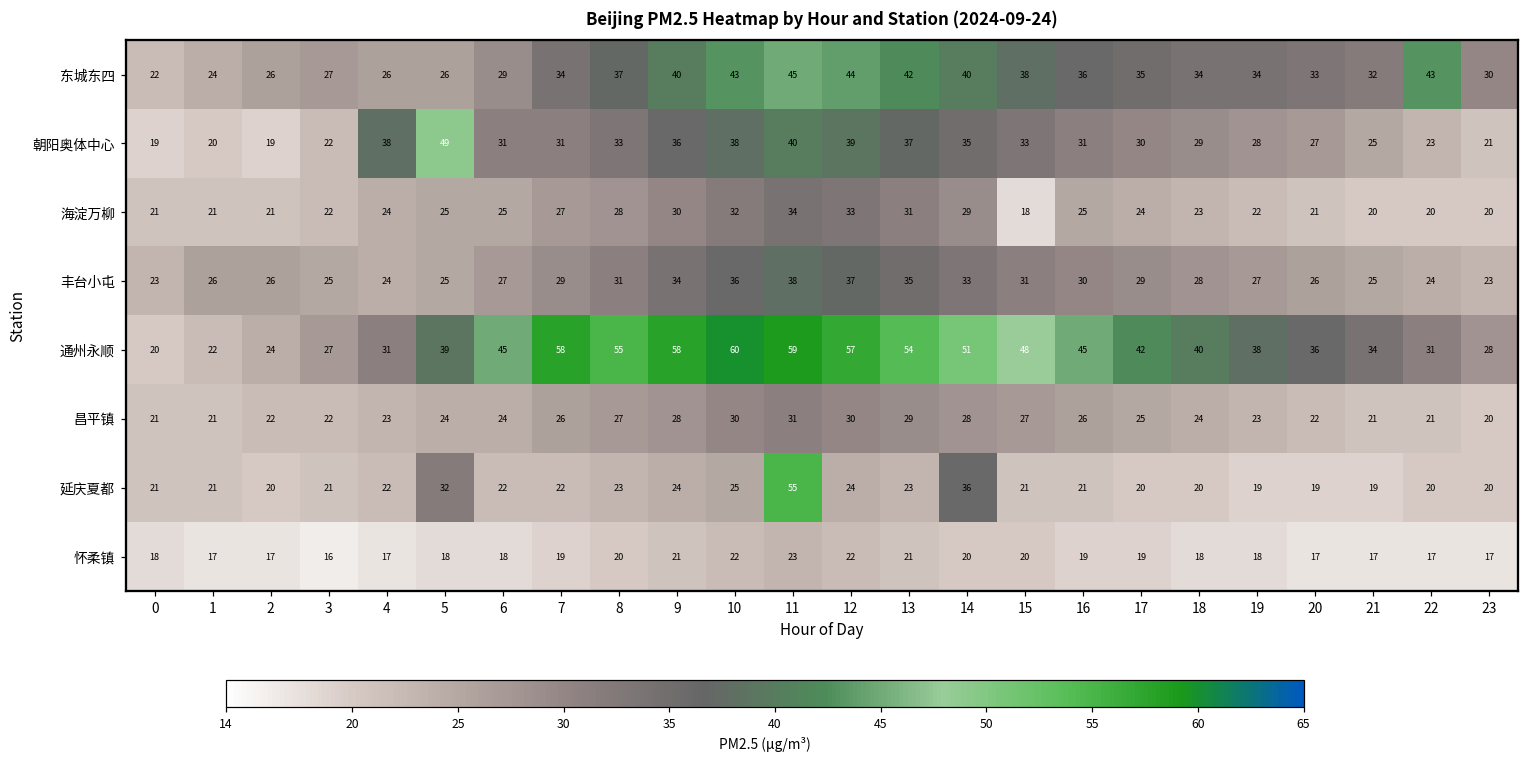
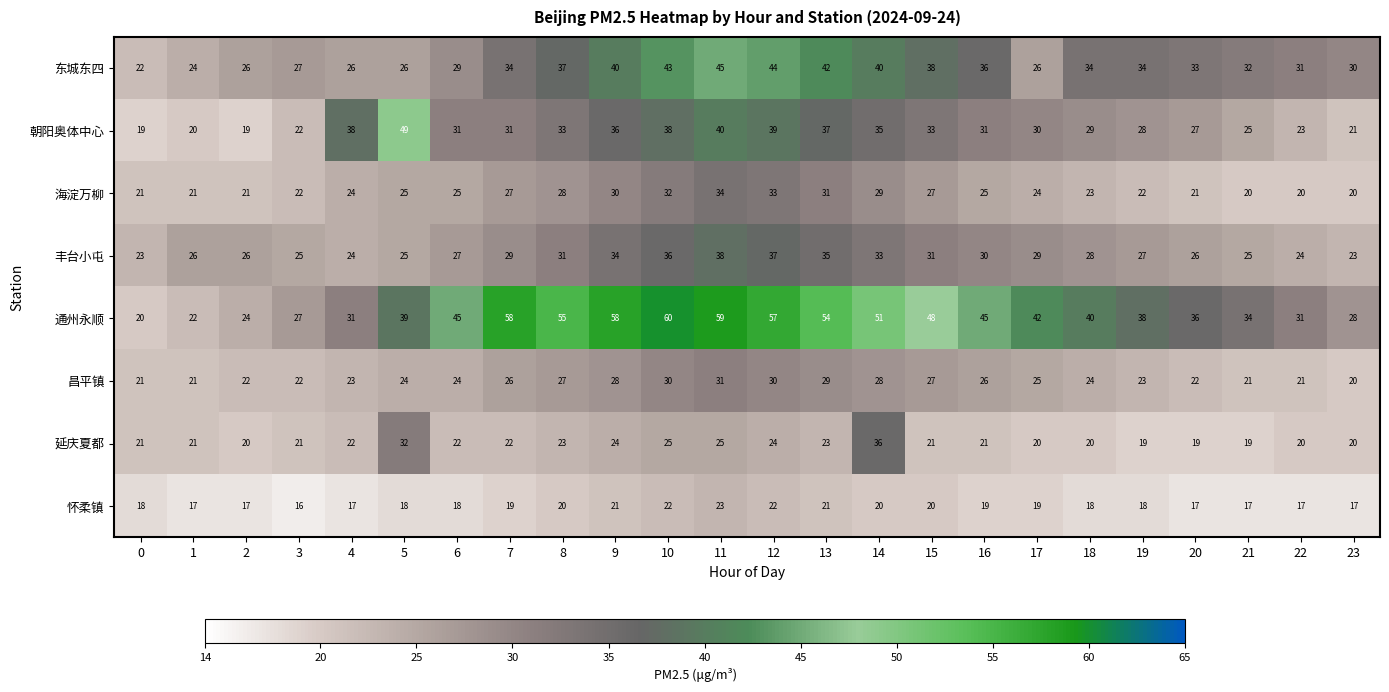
  {
    "东城东四": {
      "0": 22,
      "1": 24,
      "2": 26,
      "3": 27,
      "4": 26,
      "5": 26,
      "6": 29,
      "7": 34,
      "8": 37,
      "9": 40,
      "10": 43,
      "11": 45,
      "12": 44,
      "13": 42,
      "14": 40,
      "15": 38,
      "16": 36,
-     "17": 35,
+     "17": 26,
      "18": 34,
      "19": 34,
      "20": 33,
      "21": 32,
-     "22": 43,
+     "22": 31,
      "23": 30
    },
    "朝阳奥体中心": {
      "0": 19,
      "1": 20,
      "2": 19,
      "3": 22,
      "4": 38,
      "5": 49,
      "6": 31,
      "7": 31,
      "8": 33,
      "9": 36,
      "10": 38,
      "11": 40,
      "12": 39,
      "13": 37,
      "14": 35,
      "15": 33,
      "16": 31,
      "17": 30,
      "18": 29,
      "19": 28,
      "20": 27,
      "21": 25,
      "22": 23,
      "23": 21
    },
    "海淀万柳": {
      "0": 21,
      "1": 21,
      "2": 21,
      "3": 22,
      "4": 24,
      "5": 25,
      "6": 25,
      "7": 27,
      "8": 28,
      "9": 30,
      "10": 32,
      "11": 34,
      "12": 33,
      "13": 31,
      "14": 29,
-     "15": 18,
+     "15": 27,
      "16": 25,
      "17": 24,
      "18": 23,
      "19": 22,
      "20": 21,
      "21": 20,
      "22": 20,
      "23": 20
    },
    "丰台小屯": {
      "0": 23,
      "1": 26,
      "2": 26,
      "3": 25,
      "4": 24,
      "5": 25,
      "6": 27,
      "7": 29,
      "8": 31,
      "9": 34,
      "10": 36,
      "11": 38,
      "12": 37,
      "13": 35,
      "14": 33,
      "15": 31,
      "16": 30,
      "17": 29,
      "18": 28,
      "19": 27,
      "20": 26,
      "21": 25,
      "22": 24,
      "23": 23
    },
    "通州永顺": {
      "0": 20,
      "1": 22,
      "2": 24,
      "3": 27,
      "4": 31,
      "5": 39,
      "6": 45,
      "7": 58,
      "8": 55,
      "9": 58,
      "10": 60,
      "11": 59,
      "12": 57,
      "13": 54,
      "14": 51,
      "15": 48,
      "16": 45,
      "17": 42,
      "18": 40,
      "19": 38,
      "20": 36,
      "21": 34,
      "22": 31,
      "23": 28
    },
    "昌平镇": {
      "0": 21,
      "1": 21,
      "2": 22,
      "3": 22,
      "4": 23,
      "5": 24,
      "6": 24,
      "7": 26,
      "8": 27,
      "9": 28,
      "10": 30,
      "11": 31,
      "12": 30,
      "13": 29,
      "14": 28,
      "15": 27,
      "16": 26,
      "17": 25,
      "18": 24,
      "19": 23,
      "20": 22,
      "21": 21,
      "22": 21,
      "23": 20
    },
    "延庆夏都": {
      "0": 21,
      "1": 21,
      "2": 20,
      "3": 21,
      "4": 22,
      "5": 32,
      "6": 22,
      "7": 22,
      "8": 23,
      "9": 24,
      "10": 25,
-     "11": 55,
+     "11": 25,
      "12": 24,
      "13": 23,
      "14": 36,
      "15": 21,
      "16": 21,
      "17": 20,
      "18": 20,
      "19": 19,
      "20": 19,
      "21": 19,
      "22": 20,
      "23": 20
    },
    "怀柔镇": {
      "0": 18,
      "1": 17,
      "2": 17,
      "3": 16,
      "4": 17,
      "5": 18,
      "6": 18,
      "7": 19,
      "8": 20,
      "9": 21,
      "10": 22,
      "11": 23,
      "12": 22,
      "13": 21,
      "14": 20,
      "15": 20,
      "16": 19,
      "17": 19,
      "18": 18,
      "19": 18,
      "20": 17,
      "21": 17,
      "22": 17,
      "23": 17
    }
  }
